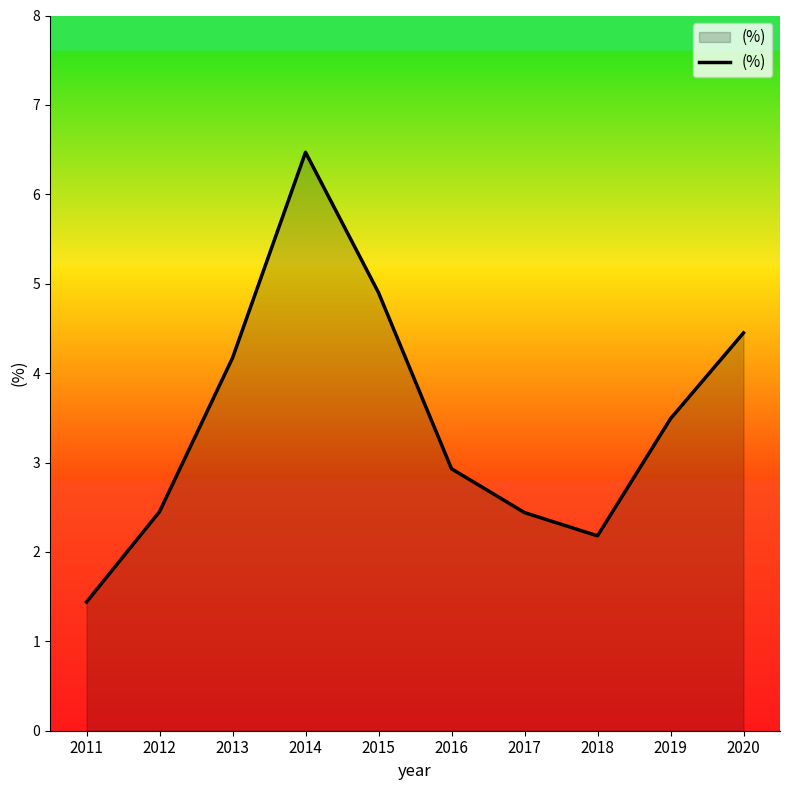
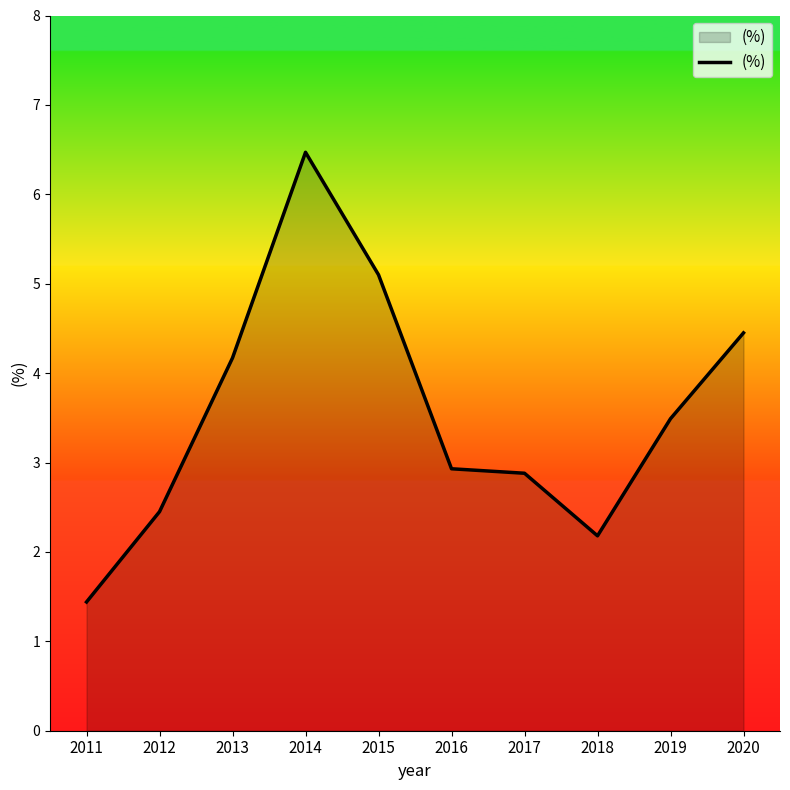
  {
    "2011": 1.4,
    "2012": 2.5,
    "2013": 4.2,
    "2014": 6.5,
-   "2015": 4.9,
+   "2015": 5.1,
    "2016": 2.9,
-   "2017": 2.4,
+   "2017": 2.9,
    "2018": 2.2,
    "2019": 3.5,
    "2020": 4.5
  }
